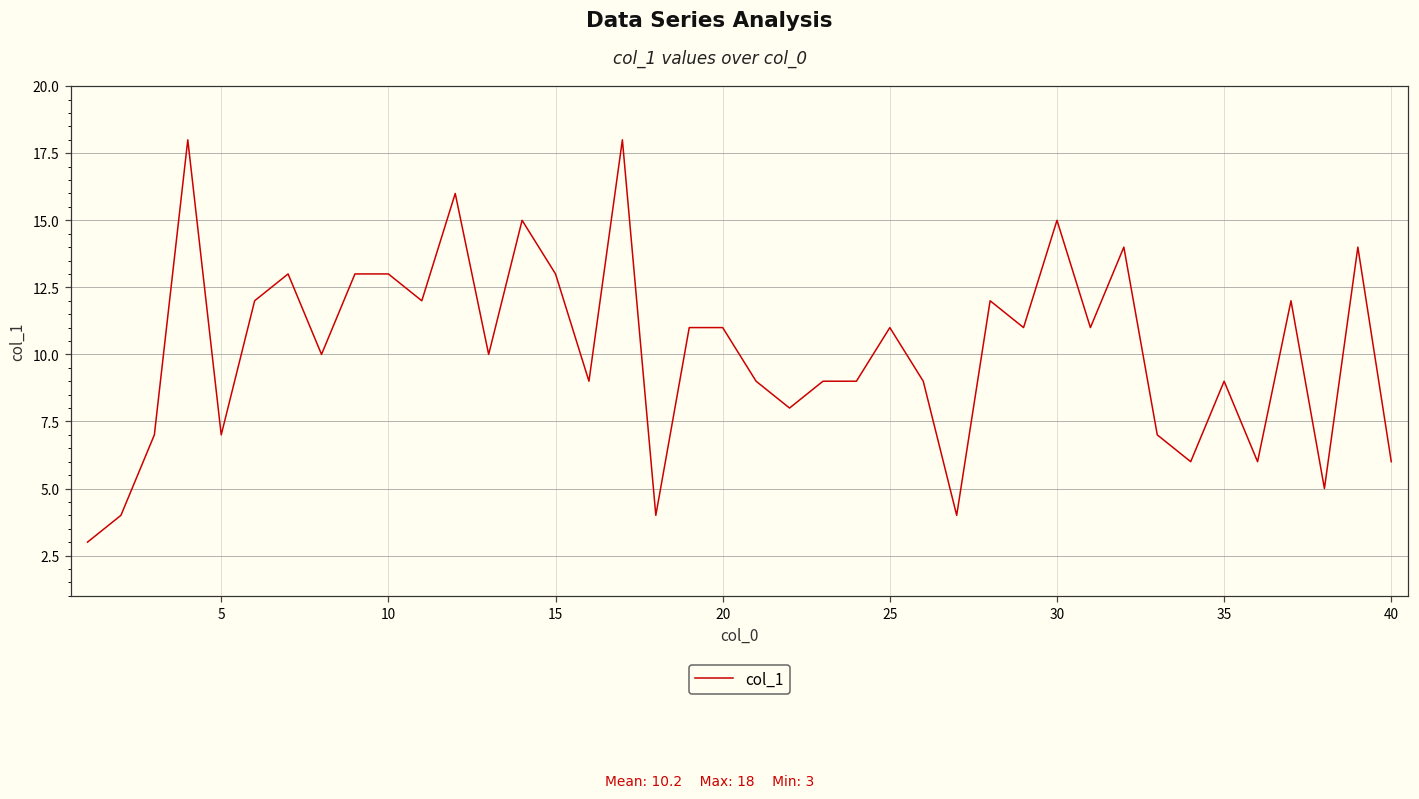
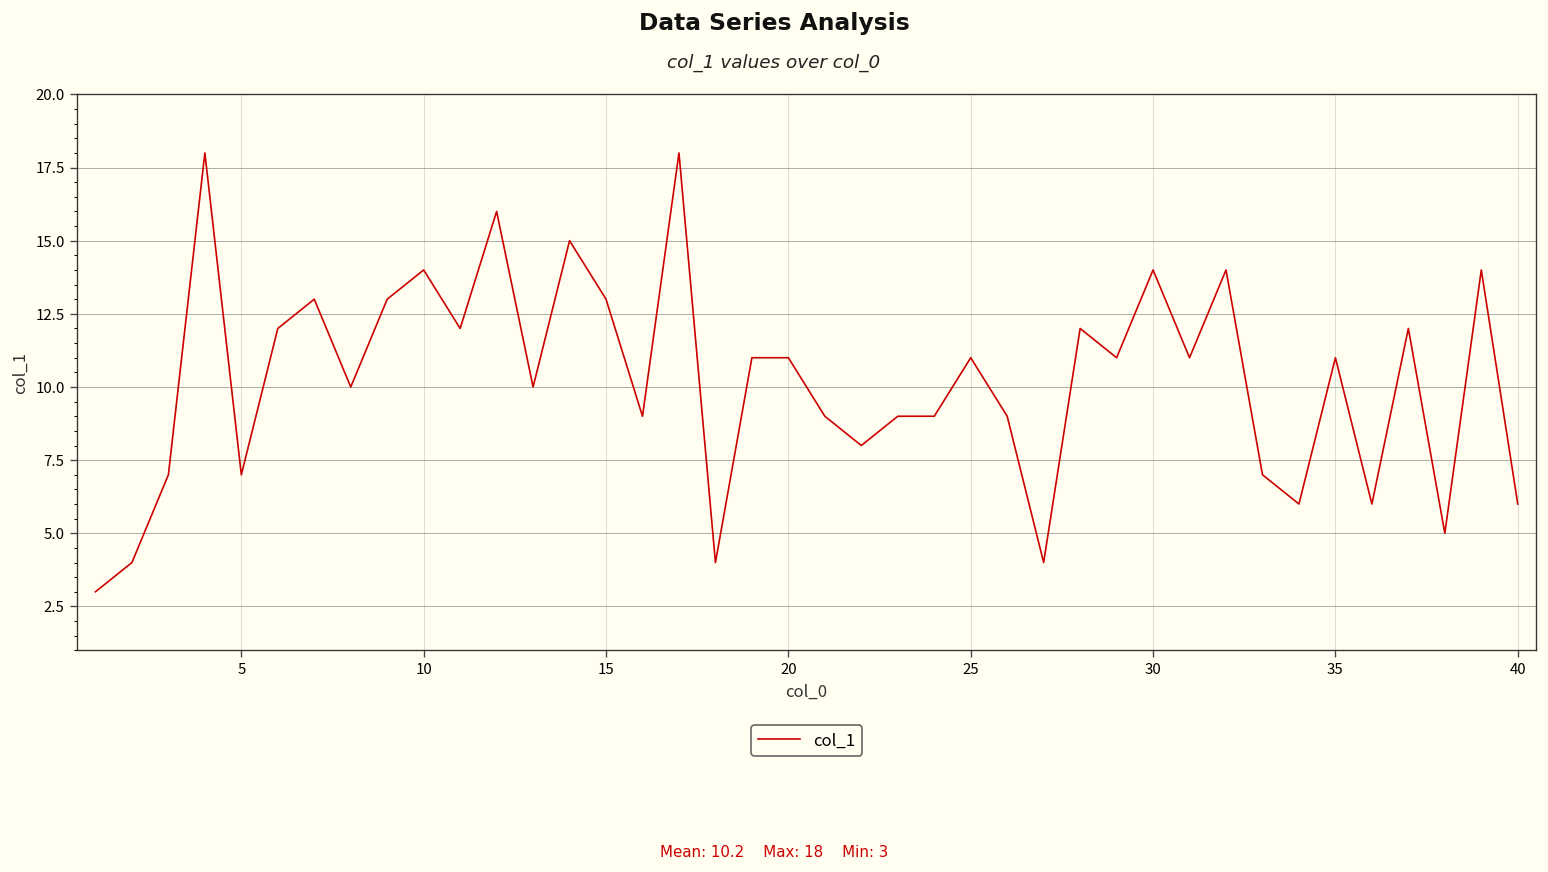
  {
    "5": 7,
-   "10": 13,
+   "10": 14,
    "15": 13,
    "20": 11,
    "25": 11,
-   "30": 15,
-   "35": 9,
+   "30": 14,
+   "35": 11,
    "40": 6
  }
